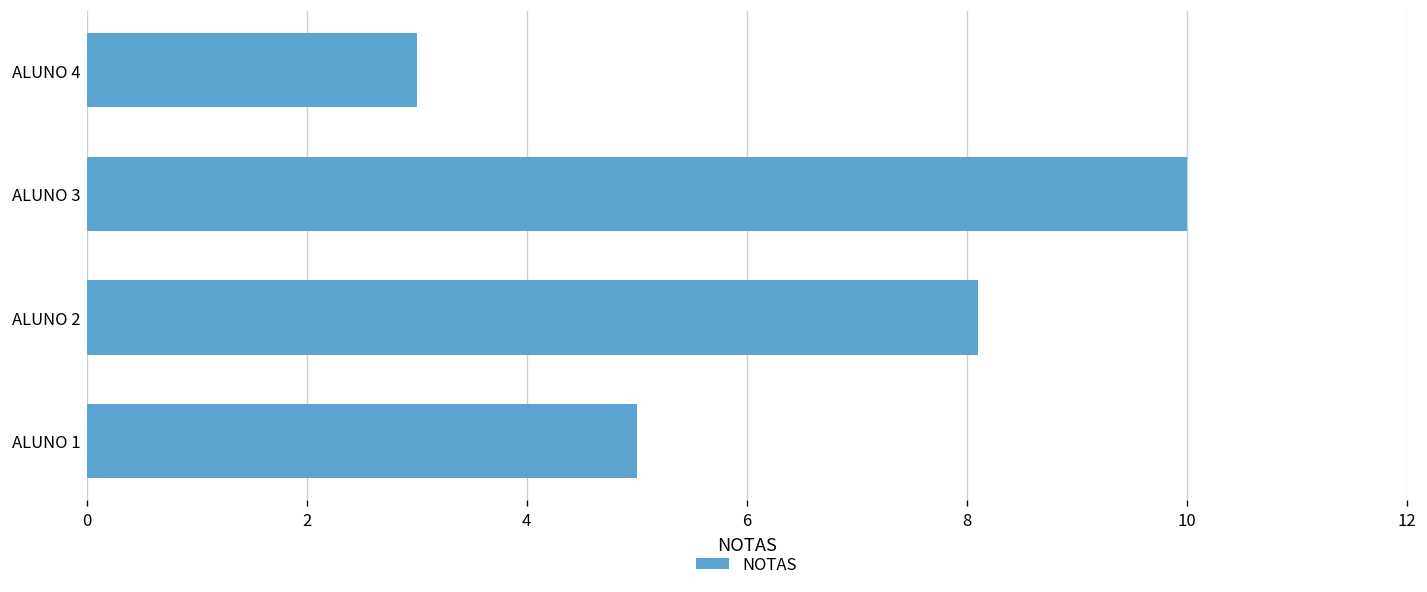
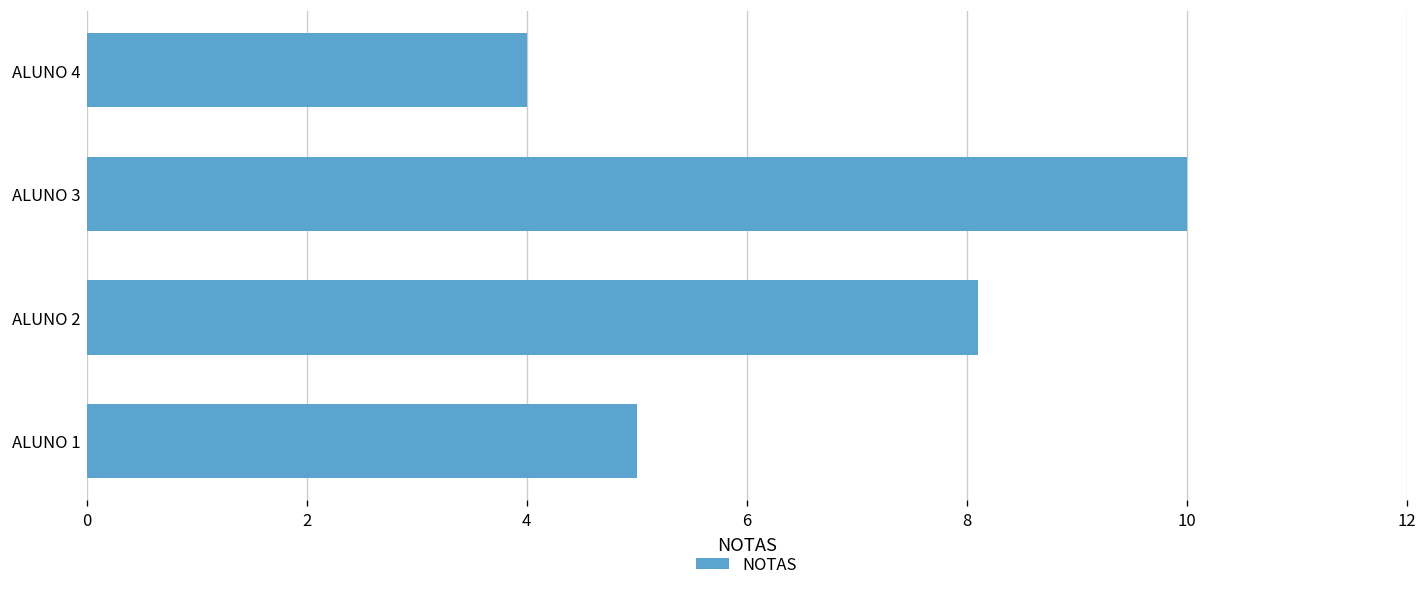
  {
-   "ALUNO 4": 3,
+   "ALUNO 4": 4,
    "ALUNO 3": 10,
    "ALUNO 2": 8.1,
    "ALUNO 1": 5
  }
